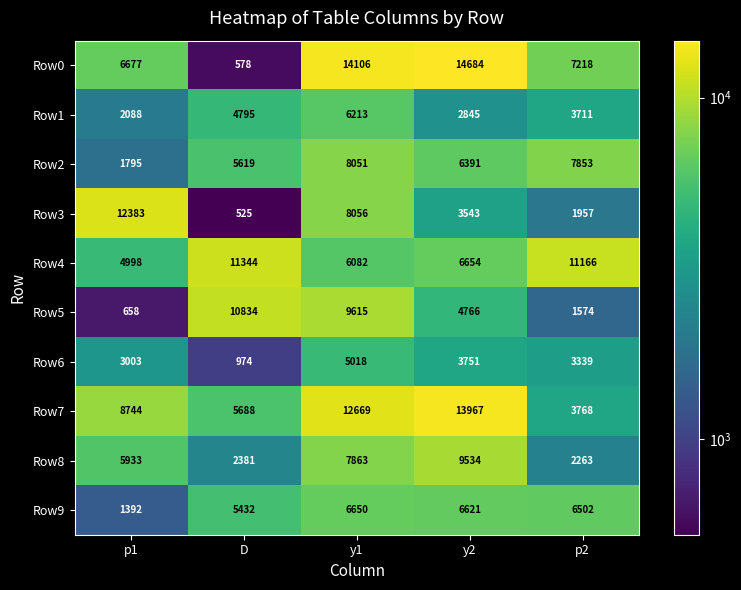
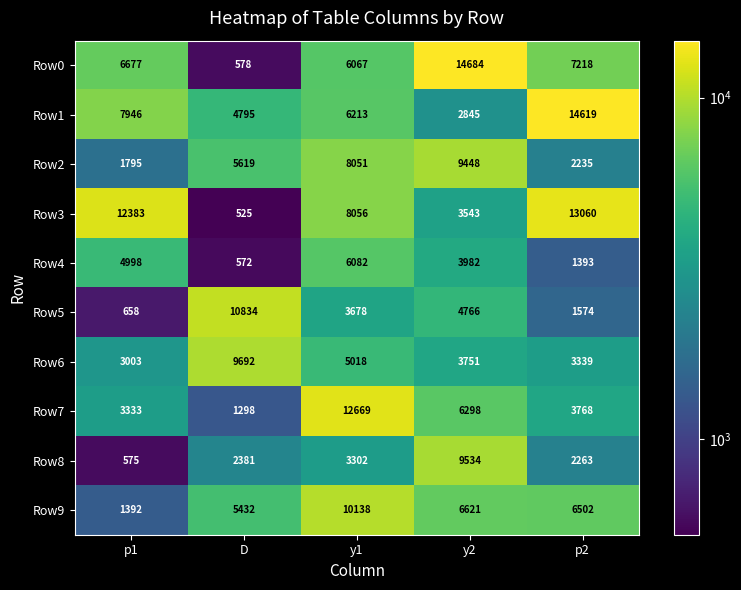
  {
    "Row0": {
      "p1": 6677,
      "D": 578,
-     "y1": 14106,
+     "y1": 6067,
      "y2": 14684,
      "p2": 7218
    },
    "Row1": {
-     "p1": 2088,
+     "p1": 7946,
      "D": 4795,
      "y1": 6213,
      "y2": 2845,
-     "p2": 3711
+     "p2": 14619
    },
    "Row2": {
      "p1": 1795,
      "D": 5619,
      "y1": 8051,
-     "y2": 6391,
-     "p2": 7853
+     "y2": 9448,
+     "p2": 2235
    },
    "Row3": {
      "p1": 12383,
      "D": 525,
      "y1": 8056,
      "y2": 3543,
-     "p2": 1957
+     "p2": 13060
    },
    "Row4": {
      "p1": 4998,
-     "D": 11344,
+     "D": 572,
      "y1": 6082,
-     "y2": 6654,
-     "p2": 11166
+     "y2": 3982,
+     "p2": 1393
    },
    "Row5": {
      "p1": 658,
      "D": 10834,
-     "y1": 9615,
+     "y1": 3678,
      "y2": 4766,
      "p2": 1574
    },
    "Row6": {
      "p1": 3003,
-     "D": 974,
+     "D": 9692,
      "y1": 5018,
      "y2": 3751,
      "p2": 3339
    },
    "Row7": {
-     "p1": 8744,
-     "D": 5688,
+     "p1": 3333,
+     "D": 1298,
      "y1": 12669,
-     "y2": 13967,
+     "y2": 6298,
      "p2": 3768
    },
    "Row8": {
-     "p1": 5933,
+     "p1": 575,
      "D": 2381,
-     "y1": 7863,
+     "y1": 3302,
      "y2": 9534,
      "p2": 2263
    },
    "Row9": {
      "p1": 1392,
      "D": 5432,
-     "y1": 6650,
+     "y1": 10138,
      "y2": 6621,
      "p2": 6502
    }
  }
